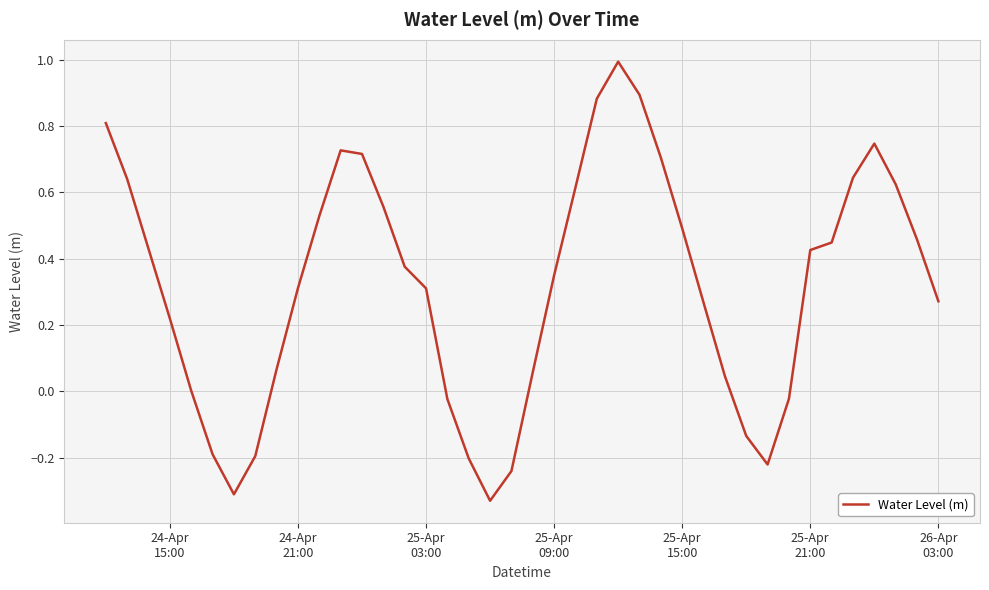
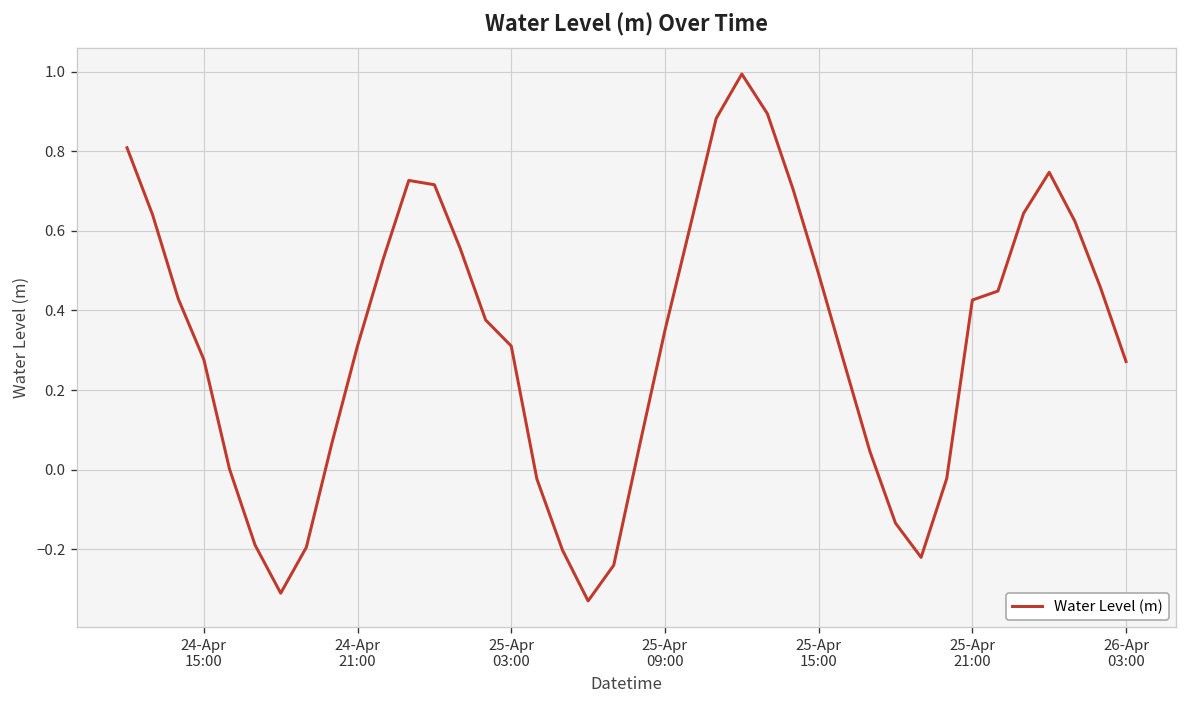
  {
-   "24-Apr 15:00": 0.22,
+   "24-Apr 15:00": 0.28,
    "24-Apr 21:00": 0.31,
    "25-Apr 03:00": 0.31,
    "25-Apr 09:00": 0.35,
    "25-Apr 15:00": 0.49,
    "25-Apr 21:00": 0.43,
    "26-Apr 03:00": 0.27
  }
